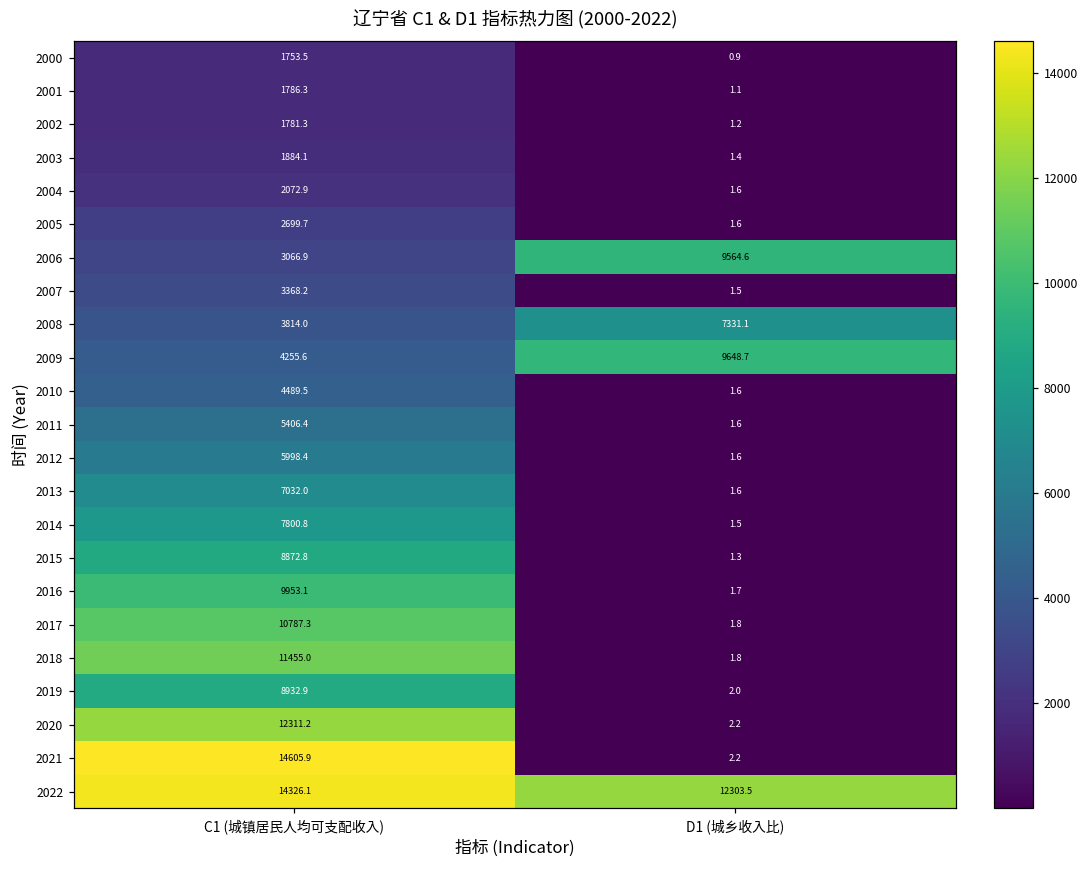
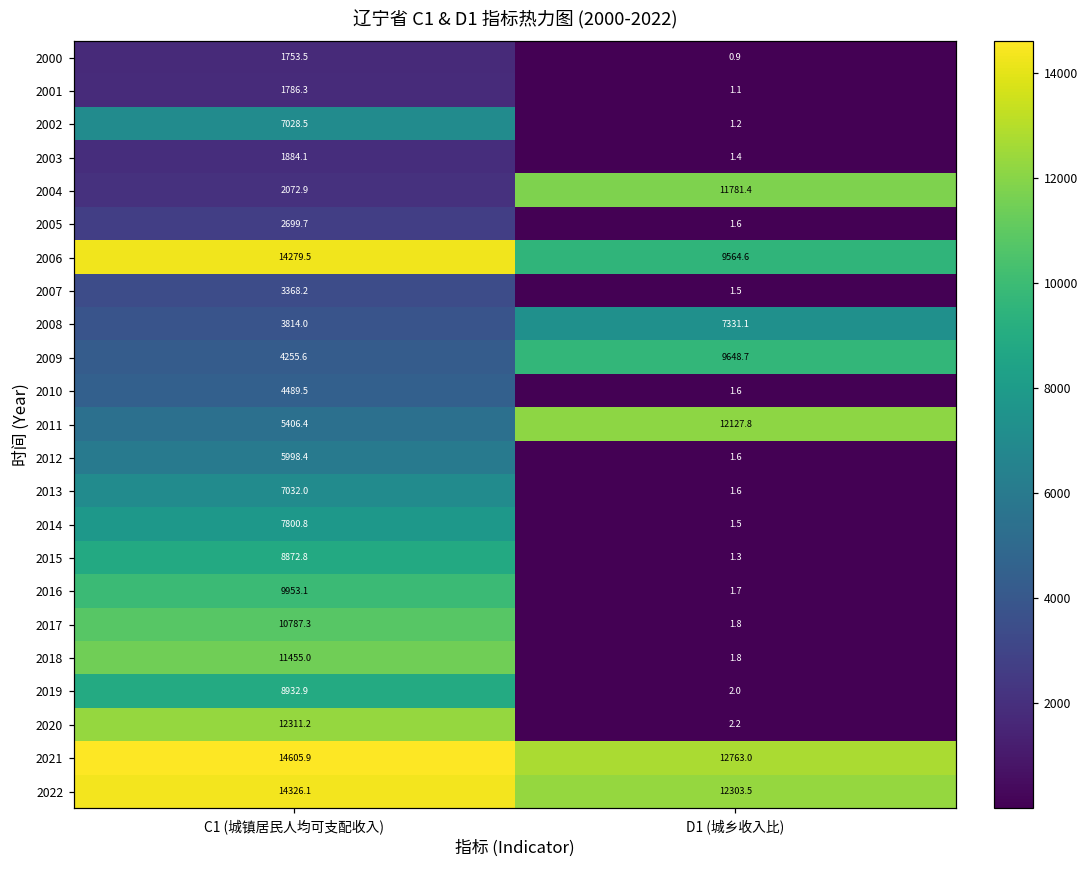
  {
    "2000": {
      "C1 (城镇居民人均可支配收入)": 1753.5,
      "D1 (城乡收入比)": 0.9
    },
    "2001": {
      "C1 (城镇居民人均可支配收入)": 1786.3,
      "D1 (城乡收入比)": 1.1
    },
    "2002": {
-     "C1 (城镇居民人均可支配收入)": 1781.3,
+     "C1 (城镇居民人均可支配收入)": 7028.5,
      "D1 (城乡收入比)": 1.2
    },
    "2003": {
      "C1 (城镇居民人均可支配收入)": 1884.1,
      "D1 (城乡收入比)": 1.4
    },
    "2004": {
      "C1 (城镇居民人均可支配收入)": 2072.9,
-     "D1 (城乡收入比)": 1.6
+     "D1 (城乡收入比)": 11781.4
    },
    "2005": {
      "C1 (城镇居民人均可支配收入)": 2699.7,
      "D1 (城乡收入比)": 1.6
    },
    "2006": {
-     "C1 (城镇居民人均可支配收入)": 3066.9,
+     "C1 (城镇居民人均可支配收入)": 14279.5,
      "D1 (城乡收入比)": 9564.6
    },
    "2007": {
      "C1 (城镇居民人均可支配收入)": 3368.2,
      "D1 (城乡收入比)": 1.5
    },
    "2008": {
      "C1 (城镇居民人均可支配收入)": 3814.0,
      "D1 (城乡收入比)": 7331.1
    },
    "2009": {
      "C1 (城镇居民人均可支配收入)": 4255.6,
      "D1 (城乡收入比)": 9648.7
    },
    "2010": {
      "C1 (城镇居民人均可支配收入)": 4489.5,
      "D1 (城乡收入比)": 1.6
    },
    "2011": {
      "C1 (城镇居民人均可支配收入)": 5406.4,
-     "D1 (城乡收入比)": 1.6
+     "D1 (城乡收入比)": 12127.8
    },
    "2012": {
      "C1 (城镇居民人均可支配收入)": 5998.4,
      "D1 (城乡收入比)": 1.6
    },
    "2013": {
      "C1 (城镇居民人均可支配收入)": 7032.0,
      "D1 (城乡收入比)": 1.6
    },
    "2014": {
      "C1 (城镇居民人均可支配收入)": 7800.8,
      "D1 (城乡收入比)": 1.5
    },
    "2015": {
      "C1 (城镇居民人均可支配收入)": 8872.8,
      "D1 (城乡收入比)": 1.3
    },
    "2016": {
      "C1 (城镇居民人均可支配收入)": 9953.1,
      "D1 (城乡收入比)": 1.7
    },
    "2017": {
      "C1 (城镇居民人均可支配收入)": 10787.3,
      "D1 (城乡收入比)": 1.8
    },
    "2018": {
      "C1 (城镇居民人均可支配收入)": 11455.0,
      "D1 (城乡收入比)": 1.8
    },
    "2019": {
      "C1 (城镇居民人均可支配收入)": 8932.9,
      "D1 (城乡收入比)": 2.0
    },
    "2020": {
      "C1 (城镇居民人均可支配收入)": 12311.2,
      "D1 (城乡收入比)": 2.2
    },
    "2021": {
      "C1 (城镇居民人均可支配收入)": 14605.9,
-     "D1 (城乡收入比)": 2.2
+     "D1 (城乡收入比)": 12763.0
    },
    "2022": {
      "C1 (城镇居民人均可支配收入)": 14326.1,
      "D1 (城乡收入比)": 12303.5
    }
  }
